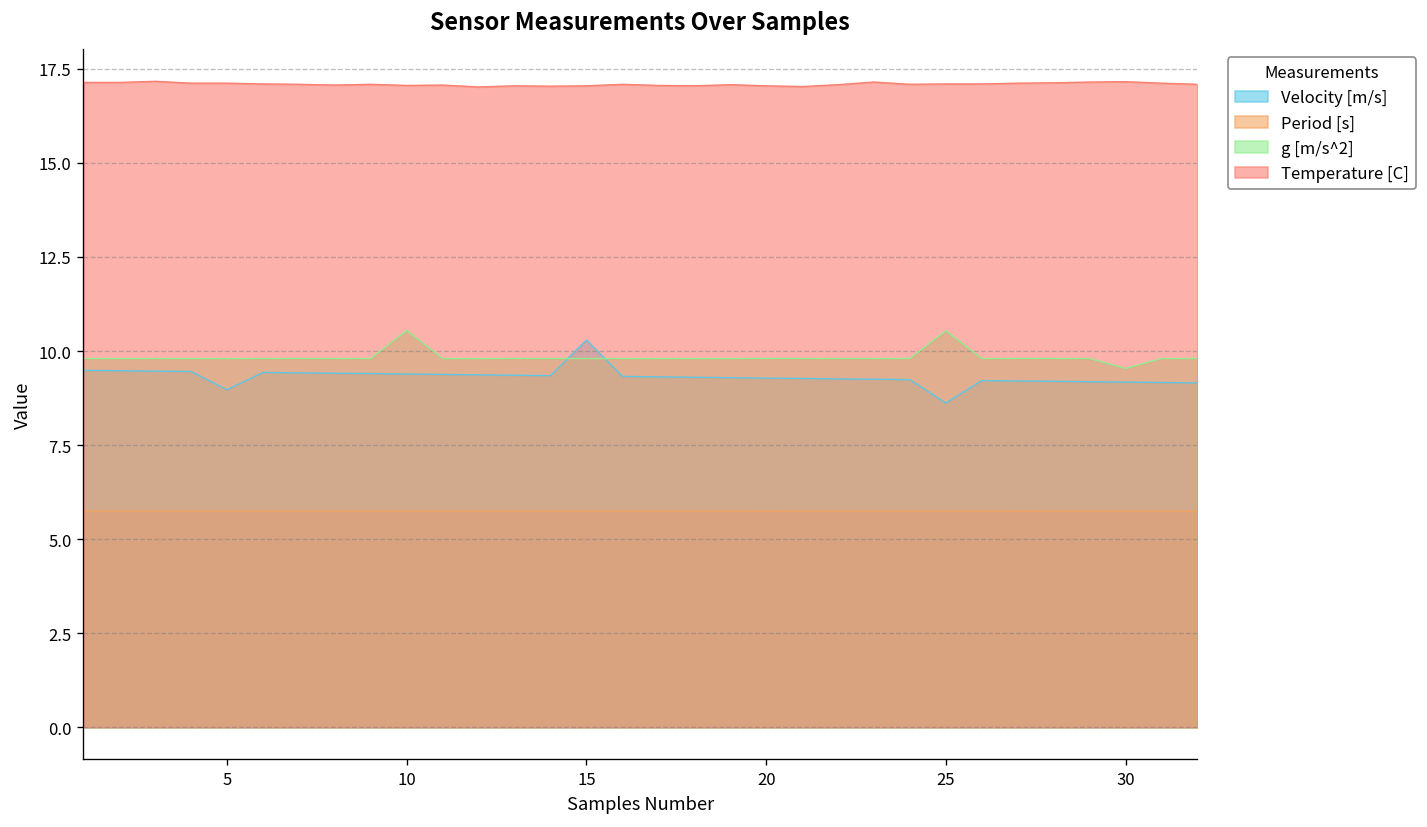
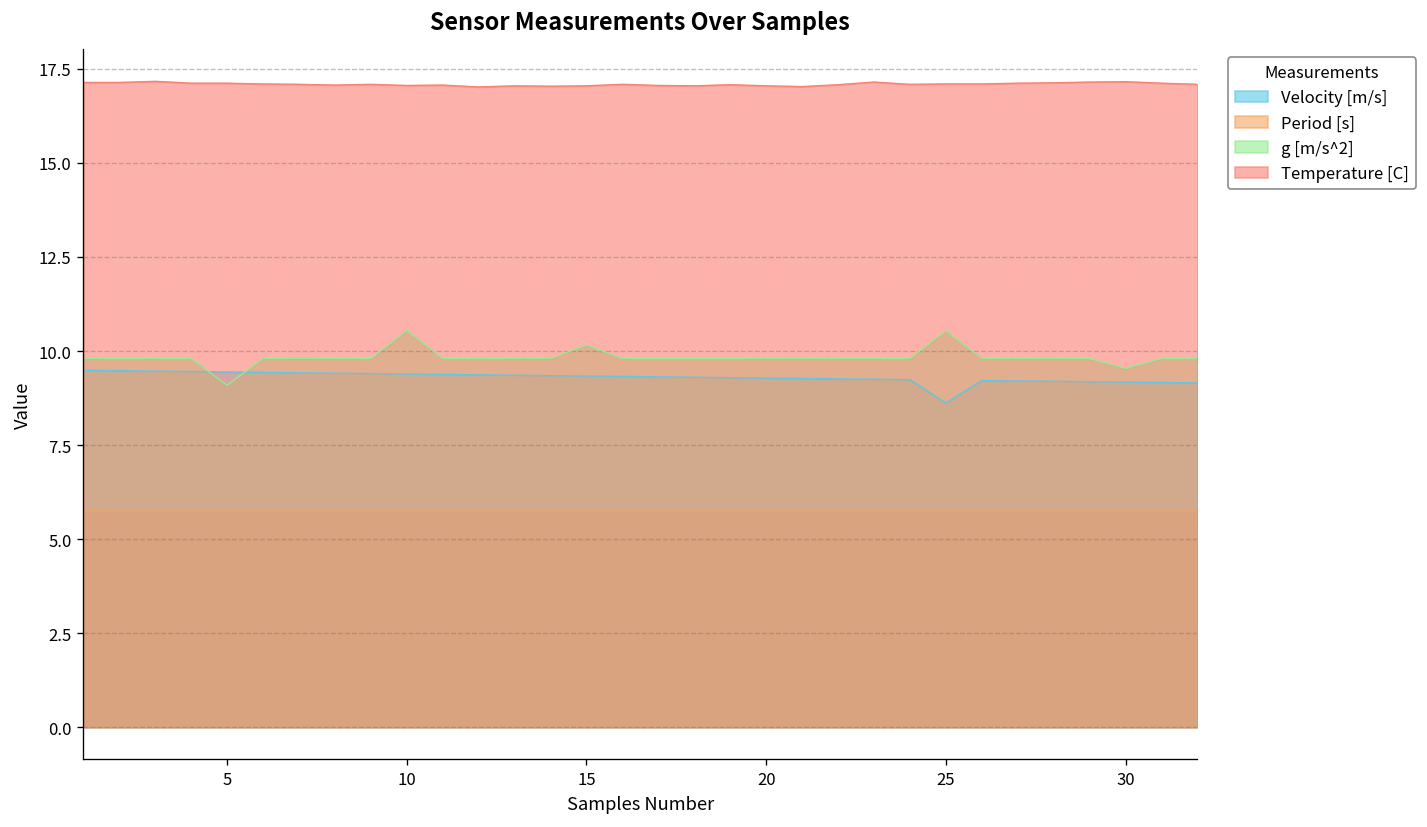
  {
    "Velocity [m/s]": {
-     "5": 9.0,
+     "5": 9.4,
      "10": 9.4,
-     "15": 10.3,
+     "15": 9.3,
      "20": 9.3,
      "25": 8.6,
      "30": 9.2
    },
    "g [m/s^2]": {
-     "5": 9.8,
+     "5": 9.1,
      "10": 10.5,
-     "15": 9.8,
+     "15": 10.2,
      "20": 9.8,
      "25": 10.5,
      "30": 9.5
    }
  }
